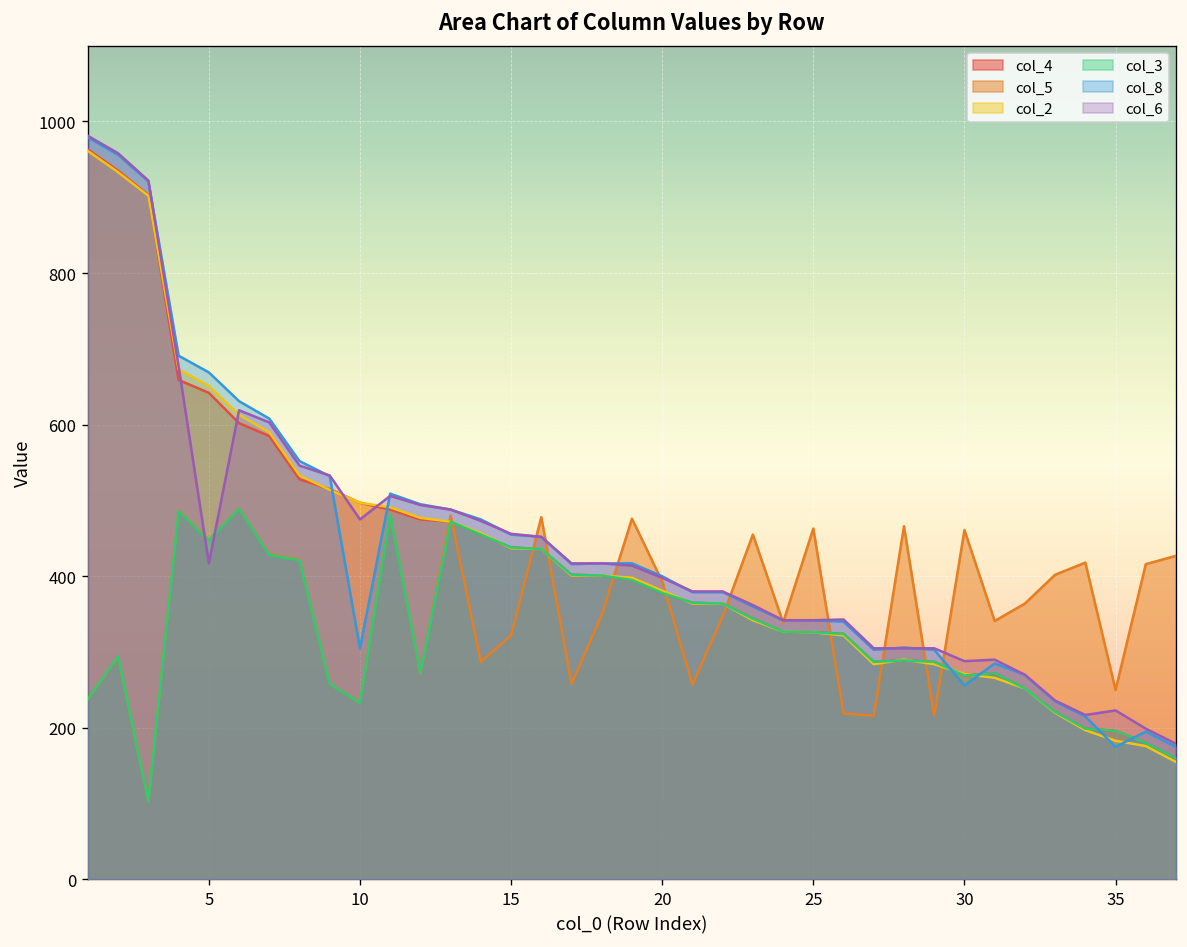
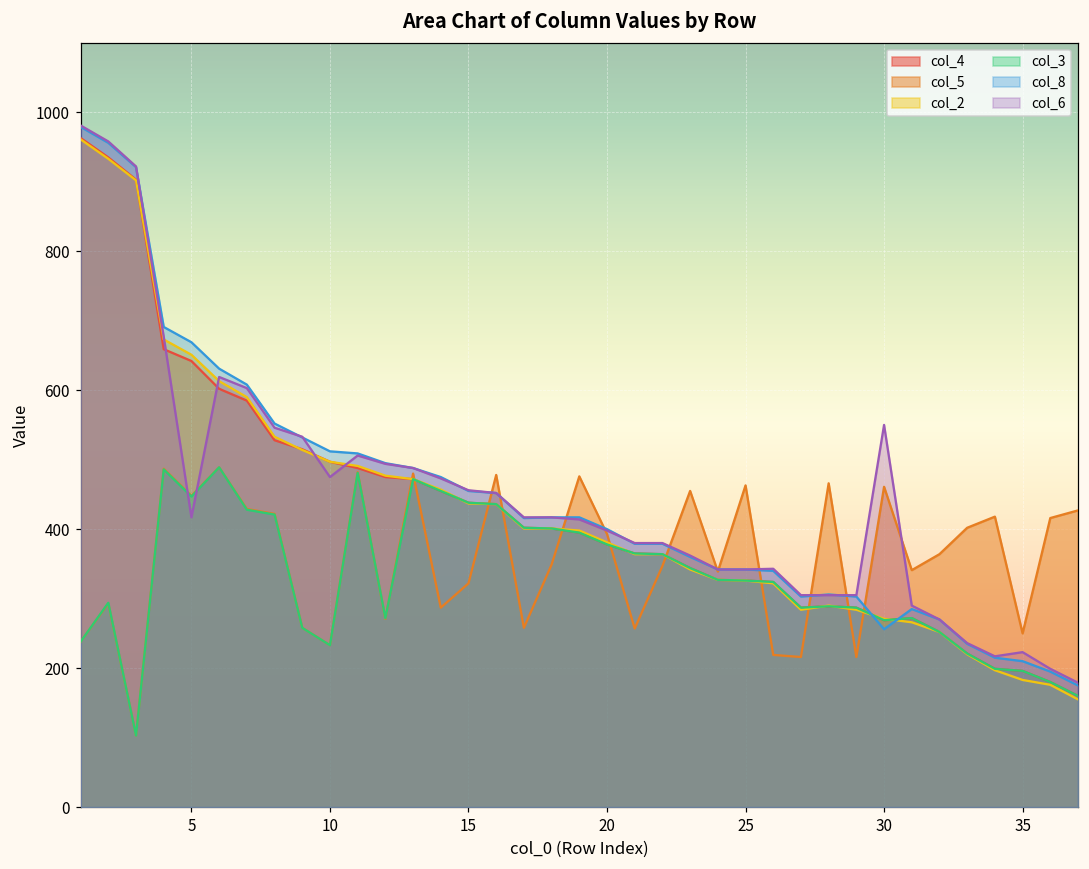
  {
    "col_8": {
      "5": 670,
-     "10": 310,
+     "10": 510,
      "30": 260,
-     "35": 180
+     "35": 210
    },
    "col_6": {
      "5": 420,
      "10": 480,
-     "30": 290,
+     "30": 550,
      "35": 220
    }
  }
